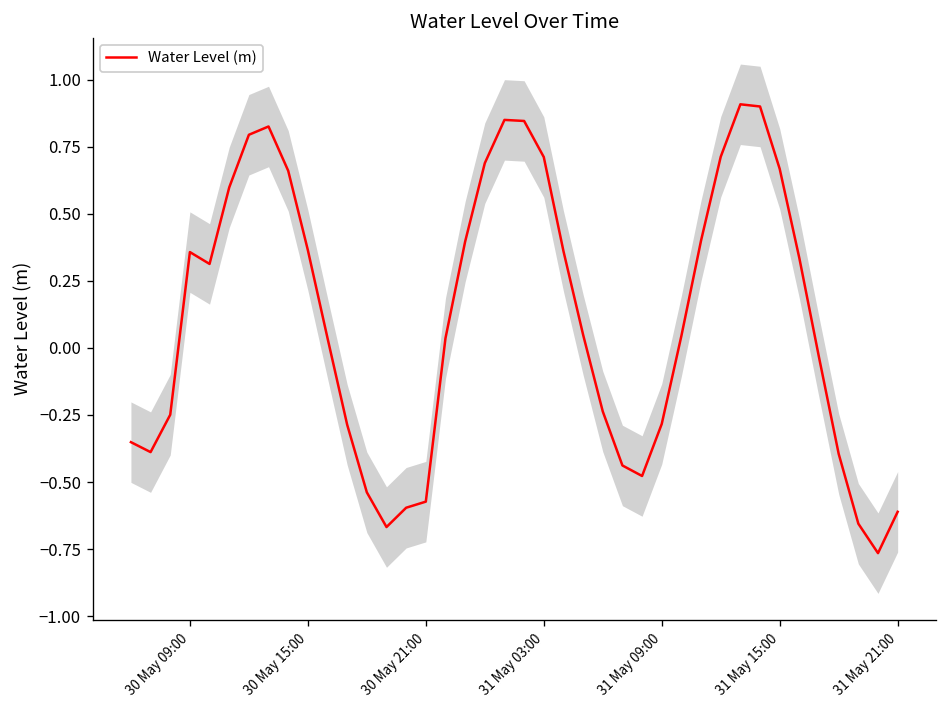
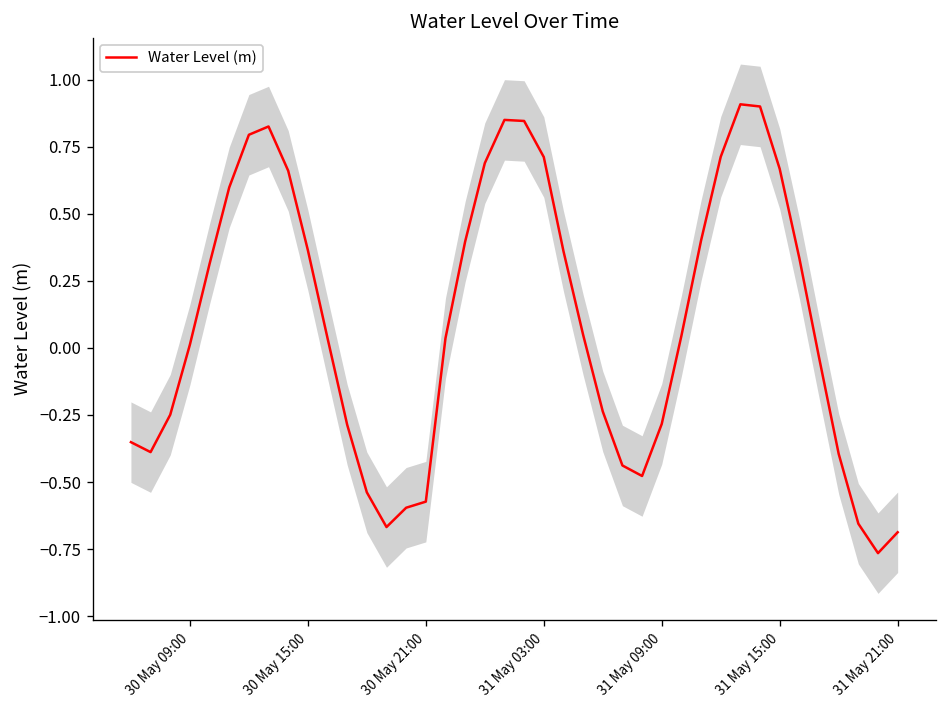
  {
    "Water Level (m)": {
-     "30 May 09:00": 0.36,
+     "30 May 09:00": 0.01,
      "30 May 15:00": 0.36,
      "30 May 21:00": -0.57,
      "31 May 03:00": 0.71,
      "31 May 09:00": -0.28,
      "31 May 15:00": 0.67,
-     "31 May 21:00": -0.61
+     "31 May 21:00": -0.69
    }
  }
